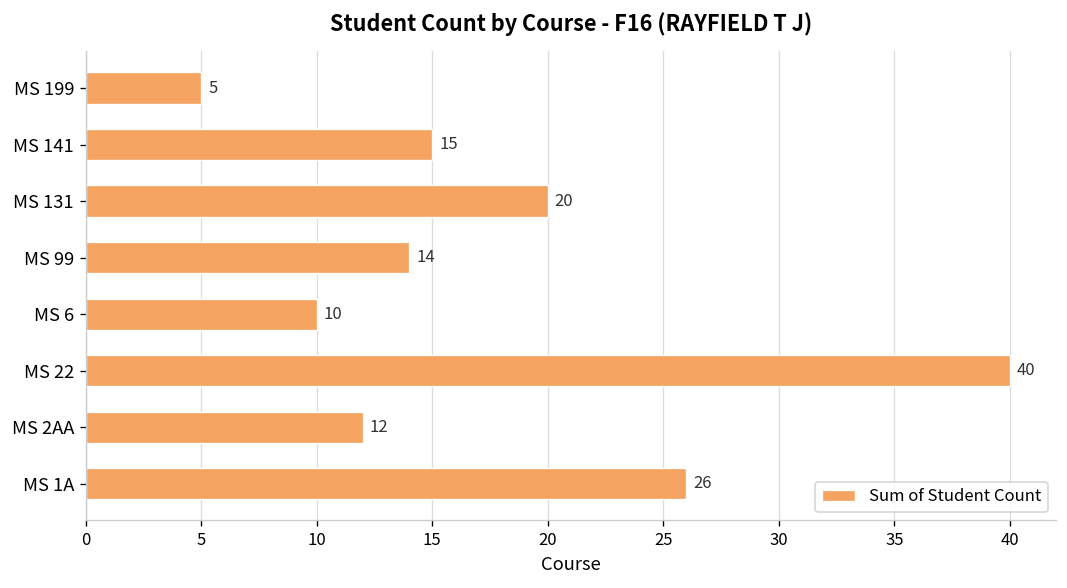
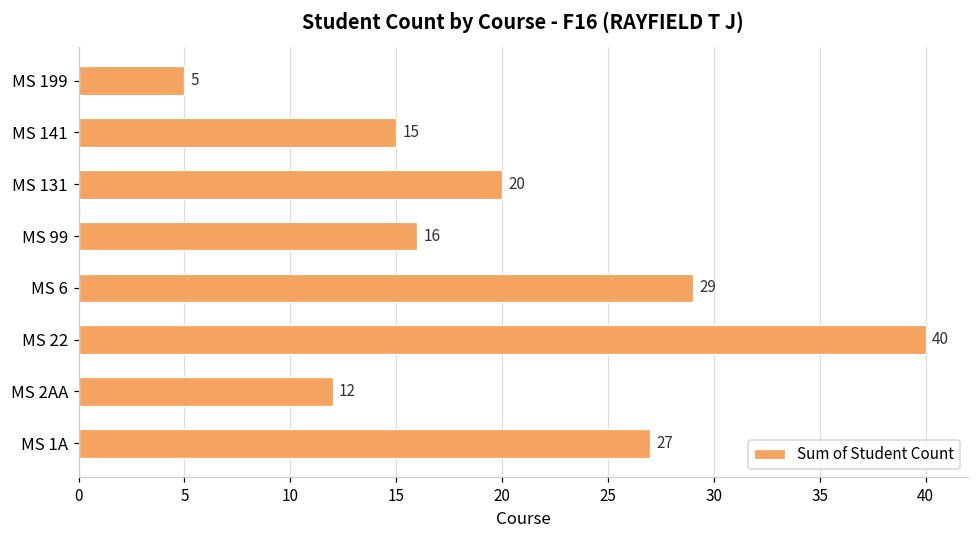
  {
    "MS 199": 5,
    "MS 141": 15,
    "MS 131": 20,
-   "MS 99": 14,
-   "MS 6": 10,
+   "MS 99": 16,
+   "MS 6": 29,
    "MS 22": 40,
    "MS 2AA": 12,
-   "MS 1A": 26
+   "MS 1A": 27
  }
